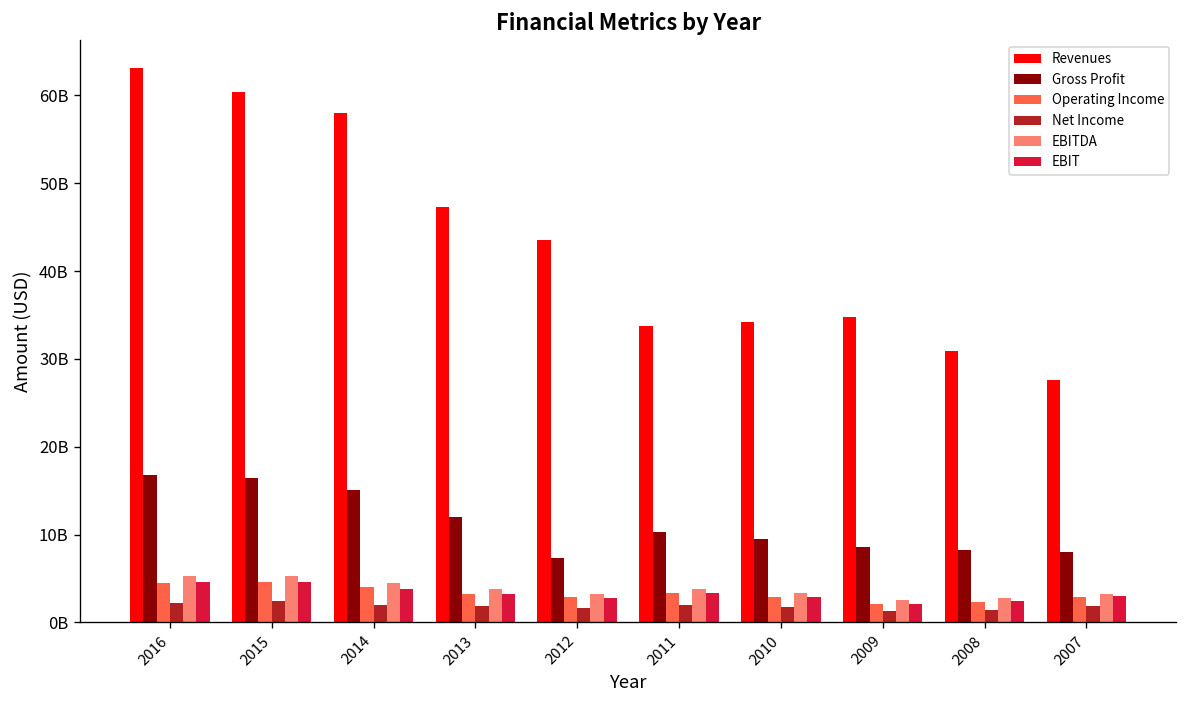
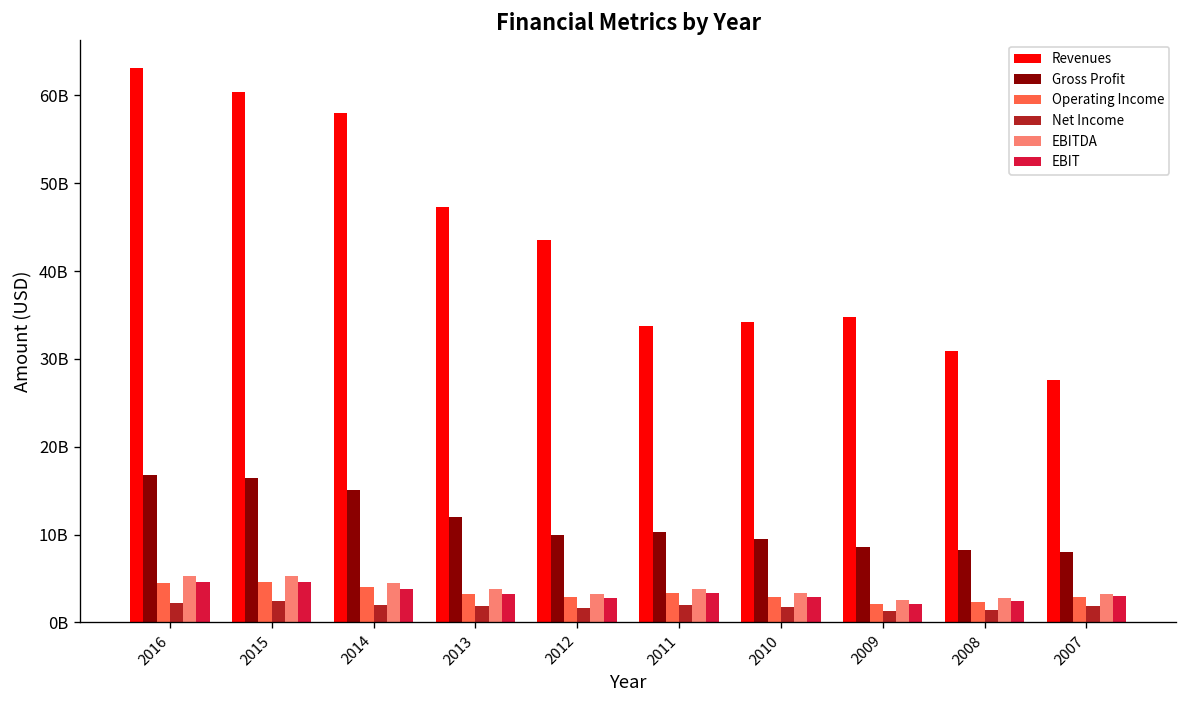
  {
    "Revenues": {
      "2016": 63000000000,
      "2015": 60000000000,
      "2014": 58000000000,
      "2013": 47000000000,
      "2012": 44000000000,
      "2011": 34000000000,
      "2010": 34000000000,
      "2009": 35000000000,
      "2008": 31000000000,
      "2007": 28000000000
    },
    "Gross Profit": {
      "2016": 17000000000,
      "2015": 17000000000,
      "2014": 15000000000,
      "2013": 12000000000,
-     "2012": 7000000000,
+     "2012": 10000000000,
      "2011": 10000000000,
      "2010": 10000000000,
      "2009": 9000000000,
      "2008": 8000000000,
      "2007": 8000000000
    }
  }
